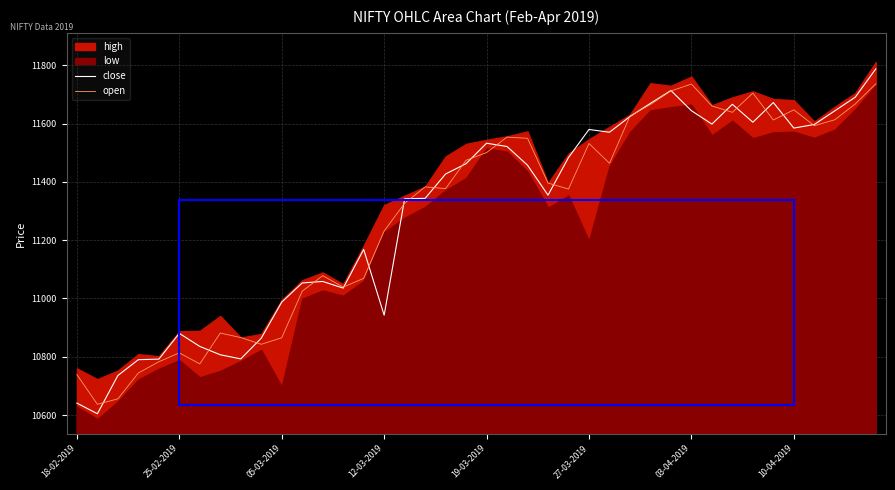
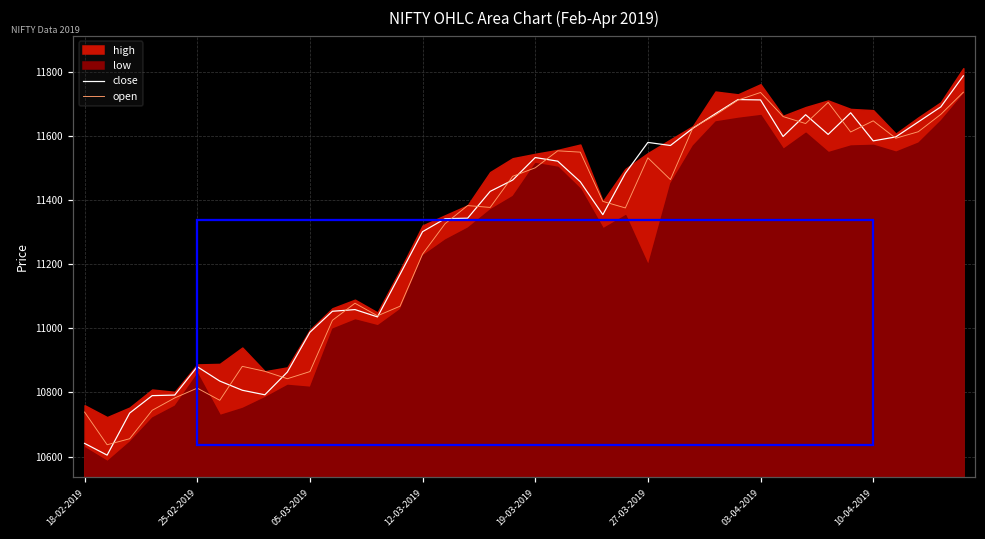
  {
    "close": {
      "18-02-2019": 10640,
-     "12-03-2019": 10940,
+     "12-03-2019": 11300,
      "19-03-2019": 11530,
      "27-03-2019": 11580,
-     "03-04-2019": 11640,
+     "03-04-2019": 11710,
      "10-04-2019": 11580
    },
    "high": {
      "18-02-2019": 10760,
      "12-03-2019": 11320,
      "19-03-2019": 11540,
      "27-03-2019": 11550,
      "03-04-2019": 11760,
      "10-04-2019": 11680
    },
    "open": {
      "18-02-2019": 10740,
      "25-02-2019": 10810,
      "05-03-2019": 10860,
      "19-03-2019": 11500,
      "27-03-2019": 11530,
      "03-04-2019": 11740,
      "10-04-2019": 11650
    },
    "low": {
      "18-02-2019": 10630,
-     "25-02-2019": 10790,
-     "05-03-2019": 10700,
+     "25-02-2019": 10860,
+     "05-03-2019": 10820,
      "19-03-2019": 11510,
      "27-03-2019": 11200,
      "03-04-2019": 11660,
      "10-04-2019": 11570
    }
  }
